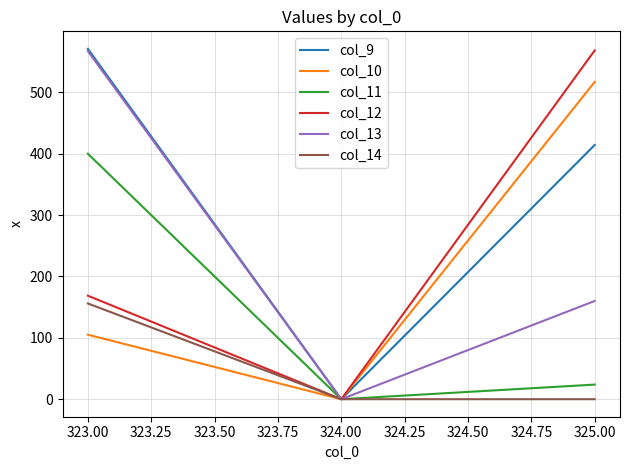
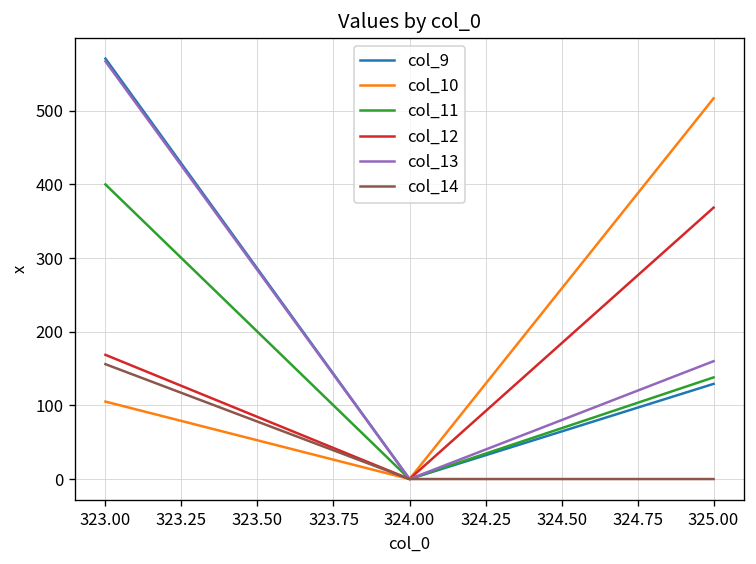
  {
    "col_9": {
-     "325.00": 410
+     "325.00": 130
    },
    "col_10": {
      "323.00": 110,
      "325.00": 520
    },
    "col_11": {
      "323.00": 400,
-     "325.00": 20
+     "325.00": 140
    },
    "col_12": {
      "323.00": 170,
-     "325.00": 570
+     "325.00": 370
    },
    "col_13": {
      "325.00": 160
    },
    "col_14": {
      "323.00": 160,
      "325.00": 0
    }
  }
